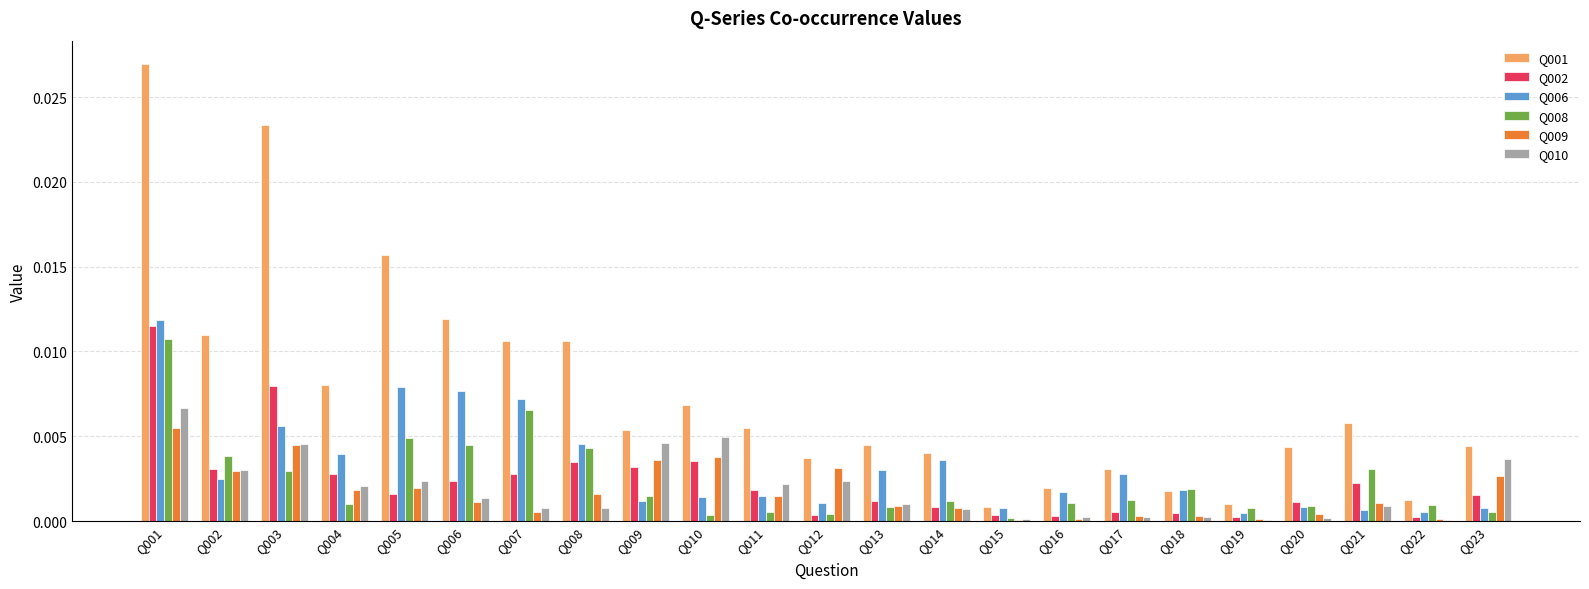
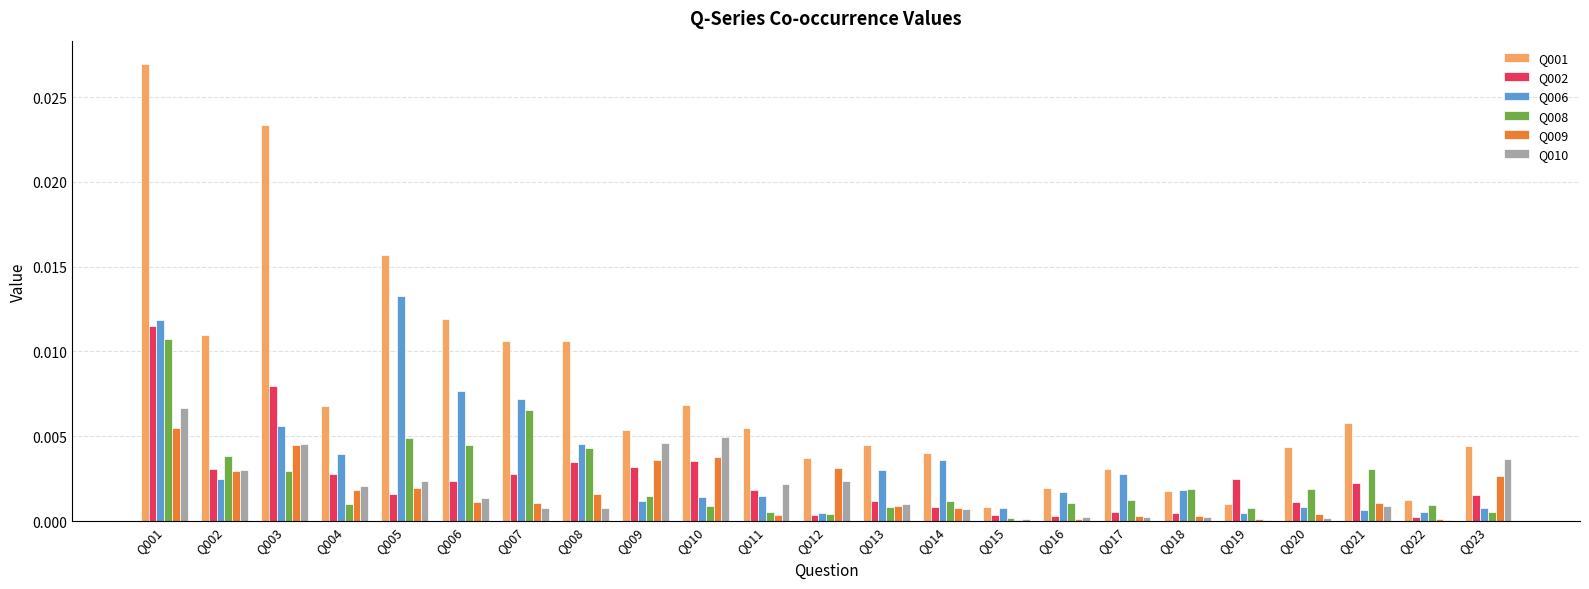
  {
    "Q001": {
      "Q001": 0.0270,
      "Q002": 0.0109,
      "Q003": 0.0234,
-     "Q004": 0.0080,
+     "Q004": 0.0068,
      "Q005": 0.0157,
      "Q006": 0.0119,
      "Q007": 0.0106,
      "Q008": 0.0106,
      "Q009": 0.0054,
      "Q010": 0.0068,
      "Q011": 0.0055,
      "Q012": 0.0037,
      "Q013": 0.0045,
      "Q014": 0.0040,
      "Q015": 0.0008,
      "Q016": 0.0020,
      "Q017": 0.0031,
      "Q018": 0.0018,
      "Q019": 0.0010,
      "Q020": 0.0044,
      "Q021": 0.0058,
      "Q022": 0.0012,
      "Q023": 0.0044
    },
    "Q002": {
      "Q001": 0.0115,
      "Q002": 0.0031,
      "Q003": 0.0079,
      "Q004": 0.0028,
      "Q005": 0.0016,
      "Q006": 0.0024,
      "Q007": 0.0028,
      "Q008": 0.0035,
      "Q009": 0.0032,
      "Q010": 0.0035,
      "Q011": 0.0019,
      "Q012": 0.0003,
      "Q013": 0.0012,
      "Q014": 0.0008,
      "Q015": 0.0003,
      "Q016": 0.0003,
      "Q017": 0.0005,
      "Q018": 0.0005,
-     "Q019": 0.0002,
+     "Q019": 0.0025,
      "Q020": 0.0011,
      "Q021": 0.0022,
      "Q022": 0.0003,
      "Q023": 0.0015
    },
    "Q006": {
      "Q001": 0.0119,
      "Q002": 0.0024,
      "Q003": 0.0056,
      "Q004": 0.0039,
-     "Q005": 0.0079,
+     "Q005": 0.0133,
      "Q006": 0.0076,
      "Q007": 0.0072,
      "Q008": 0.0046,
      "Q009": 0.0012,
      "Q010": 0.0014,
      "Q011": 0.0015,
-     "Q012": 0.0011,
+     "Q012": 0.0005,
      "Q013": 0.0030,
      "Q014": 0.0036,
      "Q015": 0.0007,
      "Q016": 0.0017,
      "Q017": 0.0028,
      "Q018": 0.0018,
      "Q019": 0.0005,
      "Q020": 0.0008,
      "Q021": 0.0007,
      "Q022": 0.0005,
      "Q023": 0.0008
    },
    "Q008": {
      "Q001": 0.0107,
      "Q002": 0.0039,
      "Q003": 0.0030,
      "Q004": 0.0010,
      "Q005": 0.0049,
      "Q006": 0.0045,
      "Q007": 0.0065,
      "Q008": 0.0043,
      "Q009": 0.0015,
-     "Q010": 0.0004,
+     "Q010": 0.0009,
      "Q011": 0.0005,
      "Q012": 0.0004,
      "Q013": 0.0008,
      "Q014": 0.0012,
      "Q015": 0.0002,
      "Q016": 0.0010,
      "Q017": 0.0012,
      "Q018": 0.0019,
      "Q019": 0.0008,
-     "Q020": 0.0009,
+     "Q020": 0.0019,
      "Q021": 0.0031,
      "Q022": 0.0010,
      "Q023": 0.0005
    },
    "Q009": {
      "Q001": 0.0055,
      "Q002": 0.0030,
      "Q003": 0.0045,
      "Q004": 0.0018,
      "Q005": 0.0020,
      "Q006": 0.0011,
-     "Q007": 0.0006,
+     "Q007": 0.0011,
      "Q008": 0.0016,
      "Q009": 0.0036,
      "Q010": 0.0038,
-     "Q011": 0.0015,
+     "Q011": 0.0004,
      "Q012": 0.0031,
      "Q013": 0.0009,
      "Q014": 0.0008,
      "Q017": 0.0003,
      "Q018": 0.0003,
      "Q020": 0.0004,
      "Q021": 0.0010,
      "Q023": 0.0027
    },
    "Q010": {
      "Q001": 0.0067,
      "Q002": 0.0030,
      "Q003": 0.0045,
      "Q004": 0.0020,
      "Q005": 0.0024,
      "Q006": 0.0013,
      "Q007": 0.0008,
      "Q008": 0.0008,
      "Q009": 0.0046,
      "Q010": 0.0049,
      "Q011": 0.0022,
      "Q012": 0.0024,
      "Q013": 0.0010,
      "Q014": 0.0007,
      "Q016": 0.0003,
      "Q017": 0.0002,
      "Q018": 0.0002,
      "Q020": 0.0002,
      "Q021": 0.0009,
      "Q023": 0.0037
    }
  }
